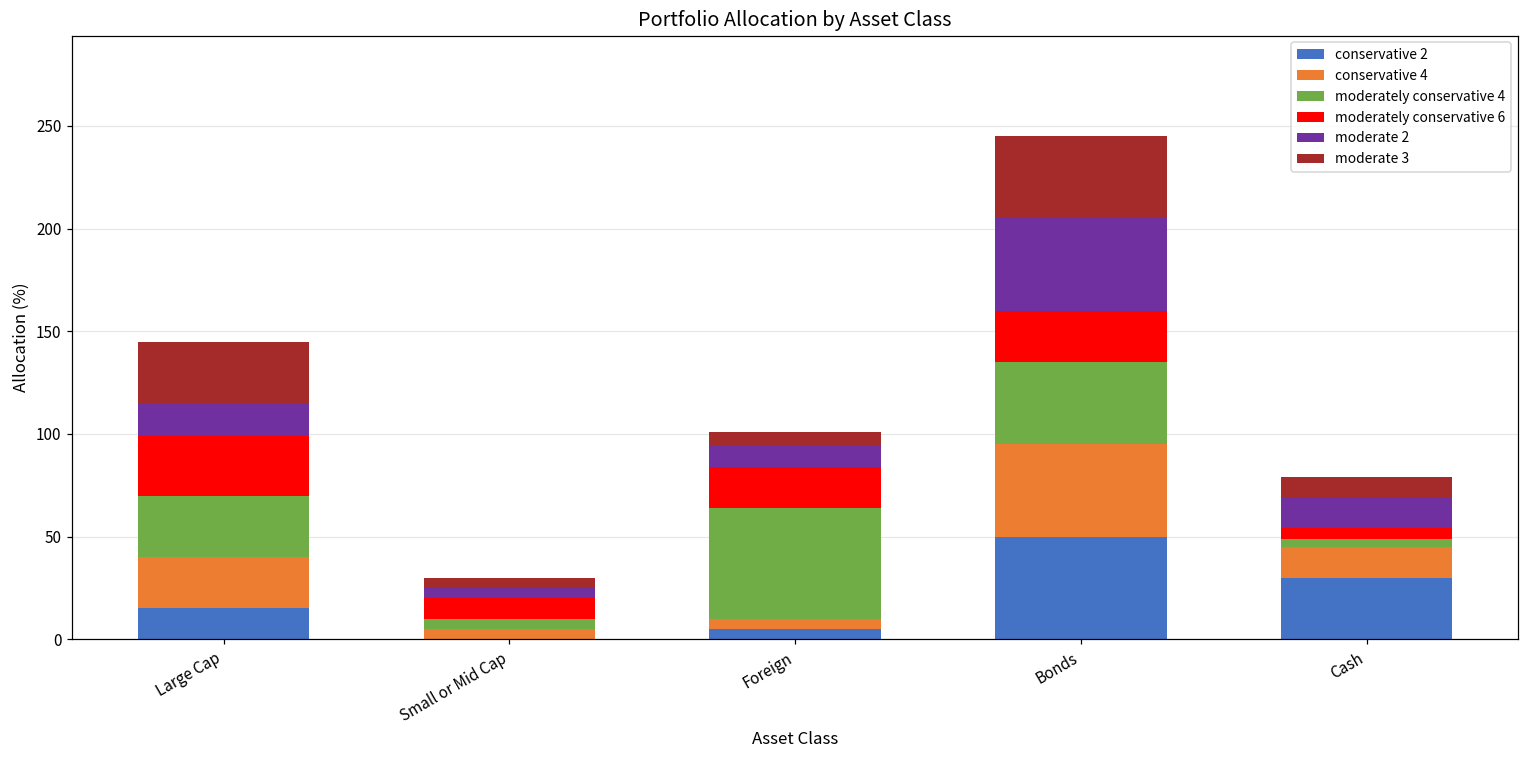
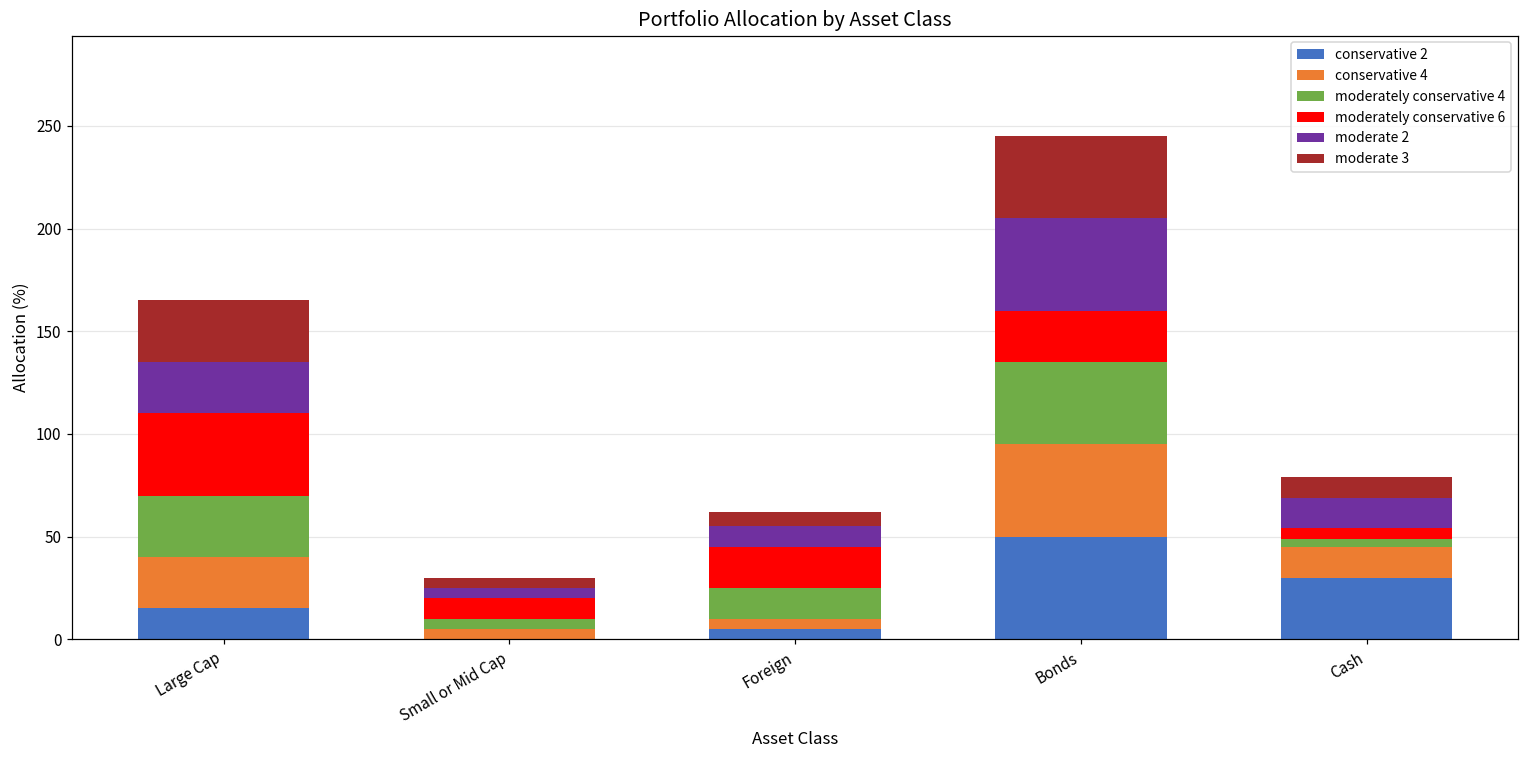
  {
    "conservative 2": {
      "Large Cap": 15,
      "Small or Mid Cap": 0,
      "Foreign": 5,
      "Bonds": 50,
      "Cash": 30
    },
    "conservative 4": {
      "Large Cap": 25,
      "Small or Mid Cap": 5,
      "Foreign": 5,
      "Bonds": 45,
      "Cash": 15
    },
    "moderately conservative 4": {
      "Large Cap": 30,
      "Small or Mid Cap": 5,
-     "Foreign": 54,
+     "Foreign": 15,
      "Bonds": 40,
      "Cash": 4
    },
    "moderately conservative 6": {
-     "Large Cap": 29,
+     "Large Cap": 40,
      "Small or Mid Cap": 10,
      "Foreign": 20,
      "Bonds": 25,
      "Cash": 5
    },
    "moderate 2": {
-     "Large Cap": 16,
+     "Large Cap": 25,
      "Small or Mid Cap": 5,
      "Foreign": 10,
      "Bonds": 45,
      "Cash": 15
    },
    "moderate 3": {
      "Large Cap": 30,
      "Small or Mid Cap": 5,
      "Foreign": 7,
      "Bonds": 40,
      "Cash": 10
    }
  }
